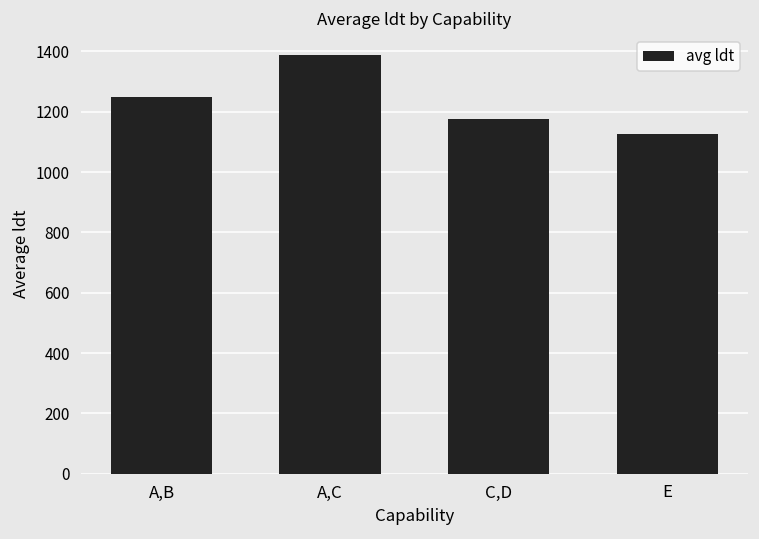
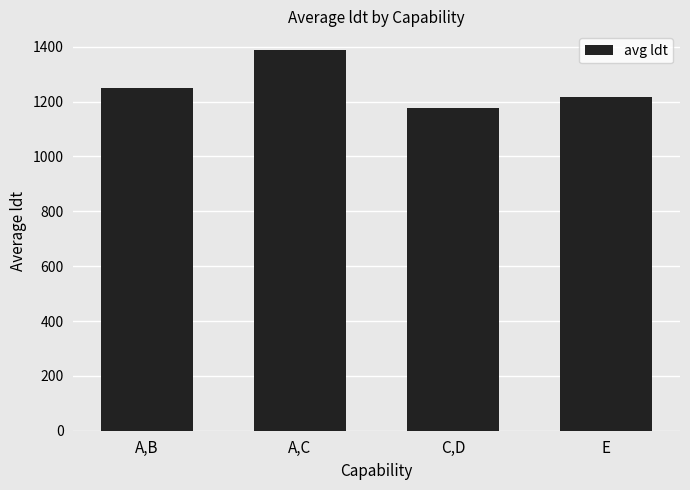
  {
    "A,B": 1250,
    "A,C": 1390,
    "C,D": 1180,
-   "E": 1130
+   "E": 1220
  }
